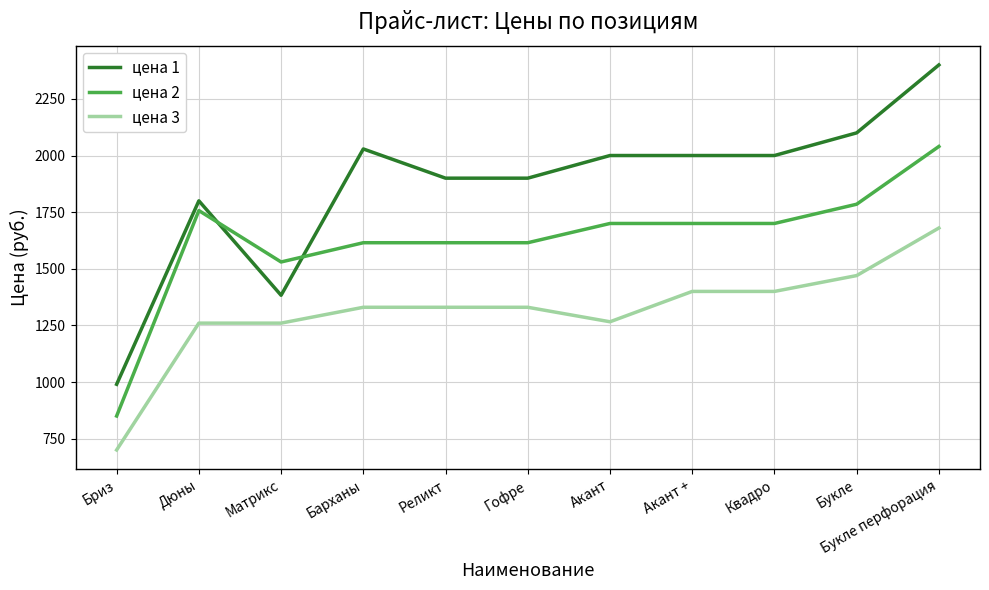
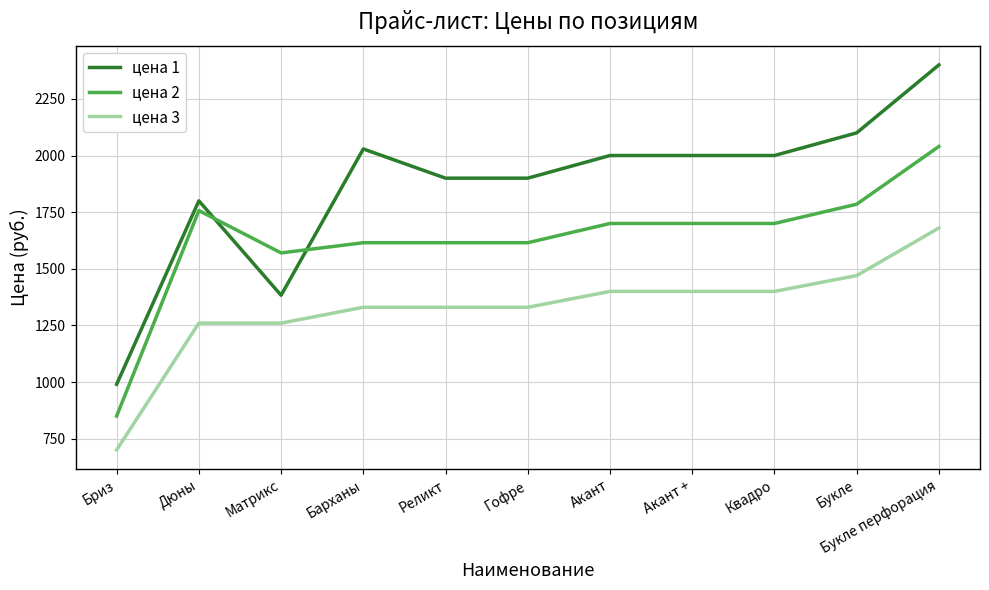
  {
    "цена 1": {
      "Бриз": 990,
      "Дюны": 1800,
      "Матрикс": 1380,
      "Барханы": 2030,
      "Реликт": 1900,
      "Гофре": 1900,
      "Акант": 2000,
      "Акант +": 2000,
      "Квадро": 2000,
      "Букле": 2100,
      "Букле перфорация": 2400
    },
    "цена 2": {
      "Бриз": 850,
      "Дюны": 1760,
-     "Матрикс": 1530,
+     "Матрикс": 1570,
      "Барханы": 1620,
      "Реликт": 1620,
      "Гофре": 1620,
      "Акант": 1700,
      "Акант +": 1700,
      "Квадро": 1700,
      "Букле": 1790,
      "Букле перфорация": 2040
    },
    "цена 3": {
      "Бриз": 700,
      "Дюны": 1260,
      "Матрикс": 1260,
      "Барханы": 1330,
      "Реликт": 1330,
      "Гофре": 1330,
-     "Акант": 1270,
+     "Акант": 1400,
      "Акант +": 1400,
      "Квадро": 1400,
      "Букле": 1470,
      "Букле перфорация": 1680
    }
  }
